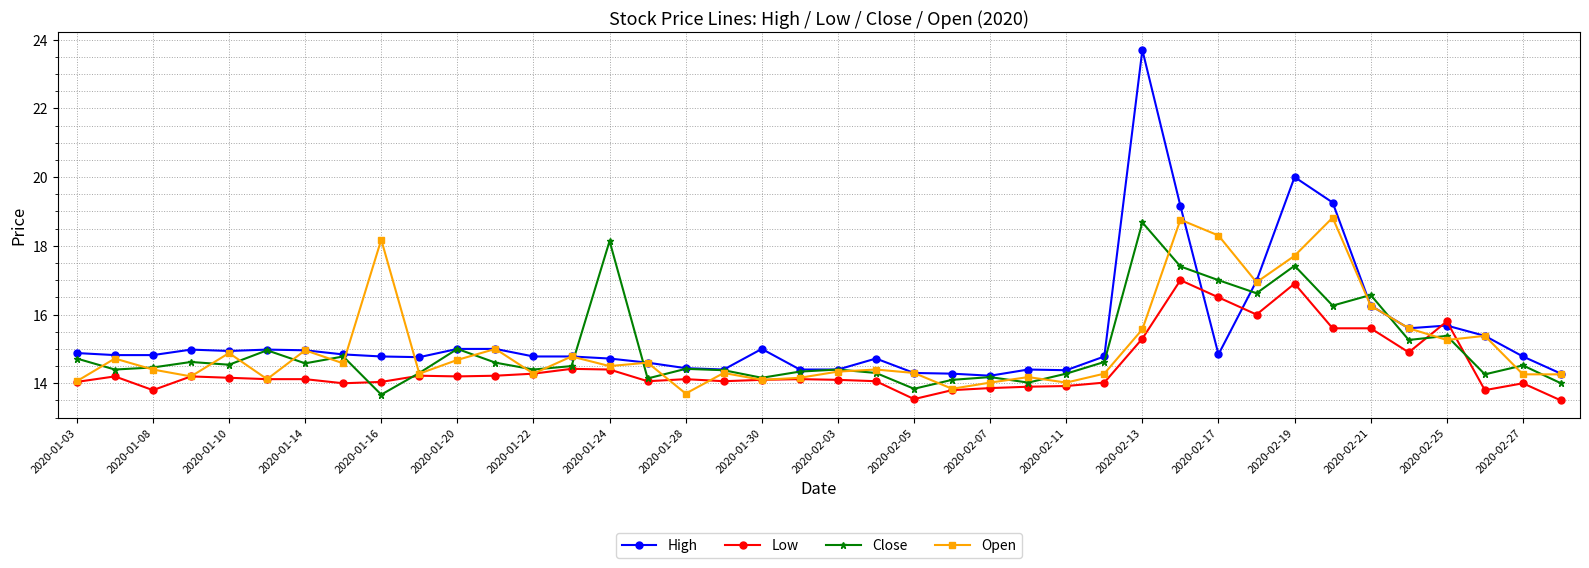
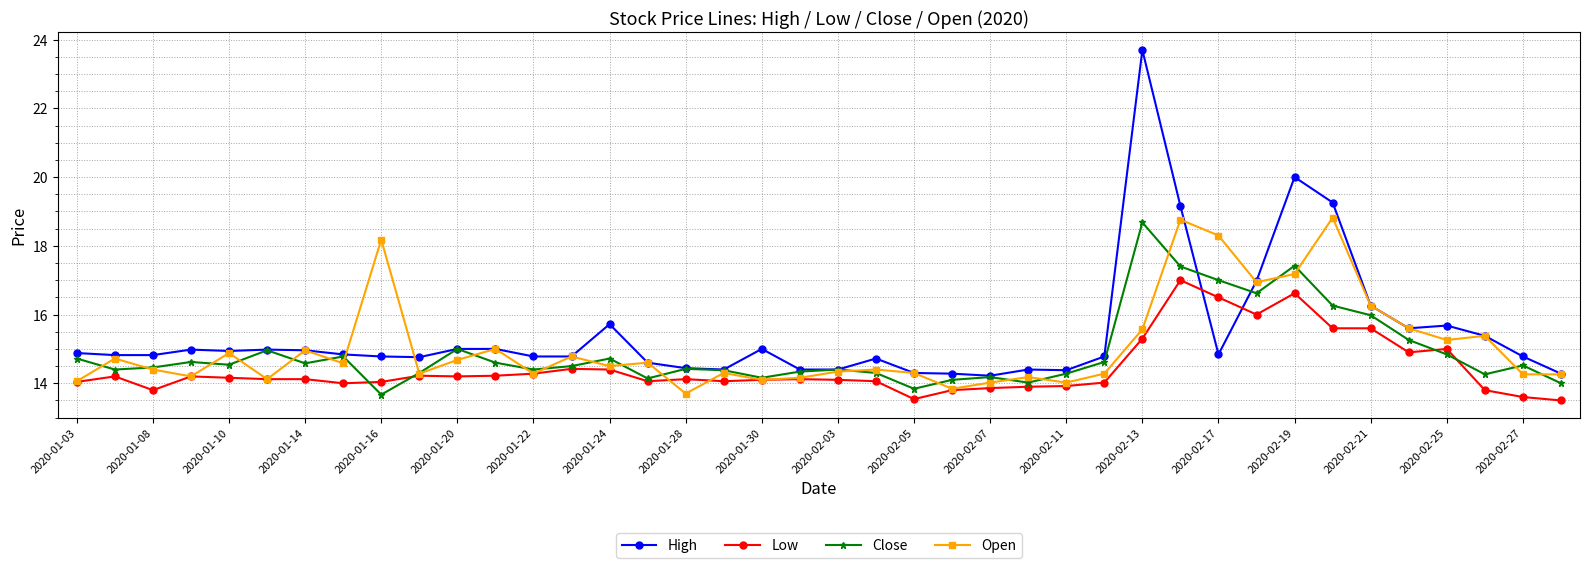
  {
    "High": {
      "2020-01-03": 14.9,
      "2020-01-08": 14.8,
      "2020-01-16": 14.8,
      "2020-01-22": 14.8,
-     "2020-01-24": 14.7,
+     "2020-01-24": 15.7,
      "2020-01-30": 15.0,
      "2020-02-11": 14.4,
      "2020-02-13": 23.7,
      "2020-02-17": 14.8,
      "2020-02-19": 20.0,
      "2020-02-25": 15.7,
      "2020-02-27": 14.8
    },
    "Low": {
      "2020-01-08": 13.8,
      "2020-01-10": 14.2,
      "2020-01-14": 14.1,
      "2020-01-16": 14.0,
      "2020-01-20": 14.2,
      "2020-01-24": 14.4,
      "2020-01-28": 14.1,
      "2020-02-03": 14.1,
      "2020-02-05": 13.5,
      "2020-02-07": 13.9,
      "2020-02-11": 13.9,
      "2020-02-13": 15.3,
      "2020-02-17": 16.5,
-     "2020-02-19": 16.9,
+     "2020-02-19": 16.6,
      "2020-02-21": 15.6,
-     "2020-02-25": 15.8,
-     "2020-02-27": 14.0
+     "2020-02-25": 15.0,
+     "2020-02-27": 13.6
    },
    "Close": {
      "2020-01-03": 14.7,
      "2020-01-10": 14.5,
      "2020-01-14": 14.6,
      "2020-01-16": 13.7,
      "2020-01-22": 14.4,
-     "2020-01-24": 18.1,
+     "2020-01-24": 14.7,
      "2020-02-05": 13.8,
      "2020-02-11": 14.3,
      "2020-02-13": 18.7,
      "2020-02-17": 17.0,
      "2020-02-19": 17.4,
-     "2020-02-21": 16.6,
-     "2020-02-25": 15.4,
+     "2020-02-21": 16.0,
+     "2020-02-25": 14.8,
      "2020-02-27": 14.5
    },
    "Open": {
      "2020-01-16": 18.2,
      "2020-01-20": 14.7,
      "2020-01-24": 14.5,
      "2020-01-28": 13.7,
      "2020-02-07": 14.0,
      "2020-02-11": 14.0,
      "2020-02-13": 15.6,
      "2020-02-17": 18.3,
-     "2020-02-19": 17.7,
+     "2020-02-19": 17.2,
      "2020-02-25": 15.3,
      "2020-02-27": 14.3
    }
  }
